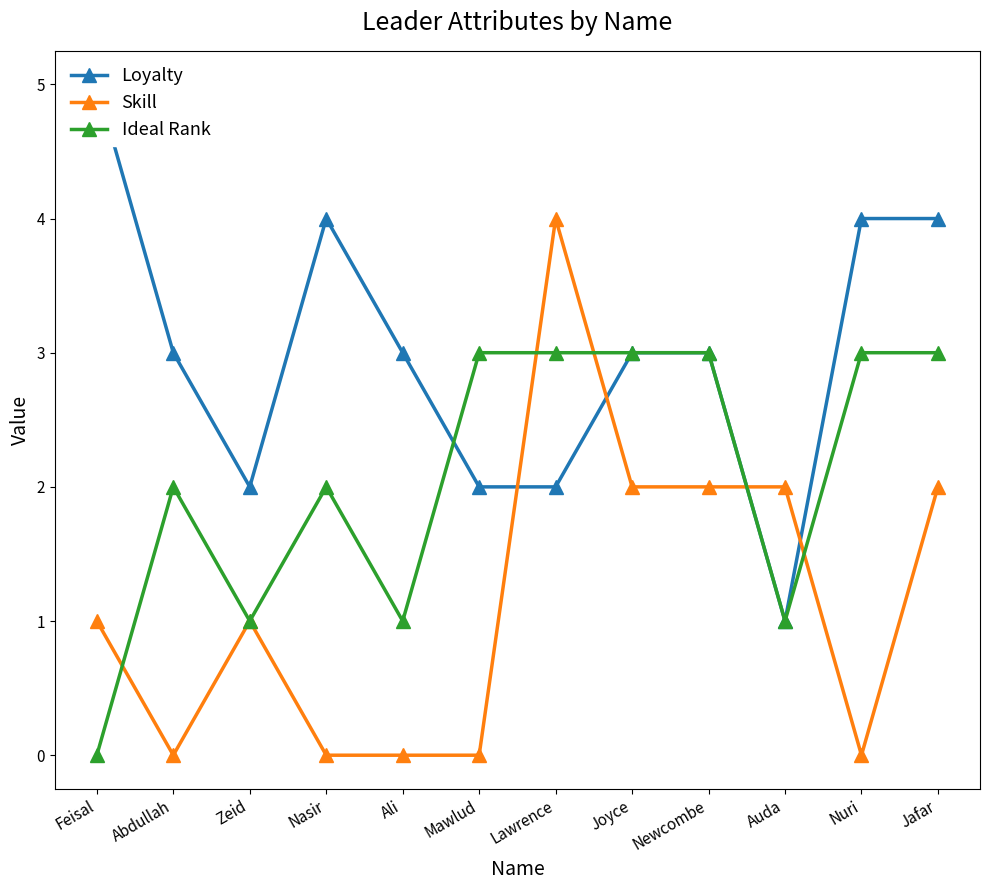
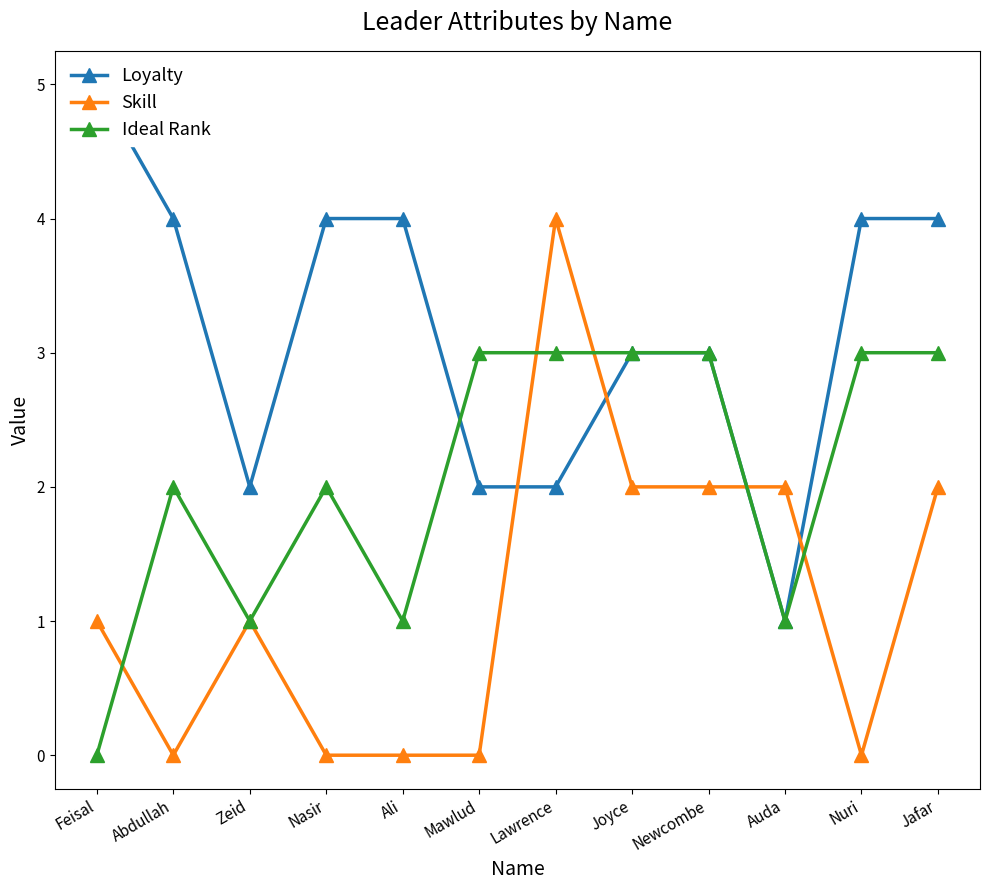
  {
    "Loyalty": {
-     "Abdullah": 3,
+     "Abdullah": 4,
      "Zeid": 2,
      "Nasir": 4,
-     "Ali": 3,
+     "Ali": 4,
      "Mawlud": 2,
      "Lawrence": 2,
      "Nuri": 4,
      "Jafar": 4
    },
    "Skill": {
      "Feisal": 1,
      "Abdullah": 0,
      "Nasir": 0,
      "Ali": 0,
      "Mawlud": 0,
      "Lawrence": 4,
      "Joyce": 2,
      "Newcombe": 2,
      "Auda": 2,
      "Nuri": 0,
      "Jafar": 2
    },
    "Ideal Rank": {
      "Feisal": 0,
      "Abdullah": 2,
      "Nasir": 2,
      "Ali": 1,
      "Mawlud": 3,
      "Lawrence": 3,
      "Nuri": 3,
      "Jafar": 3
    }
  }
